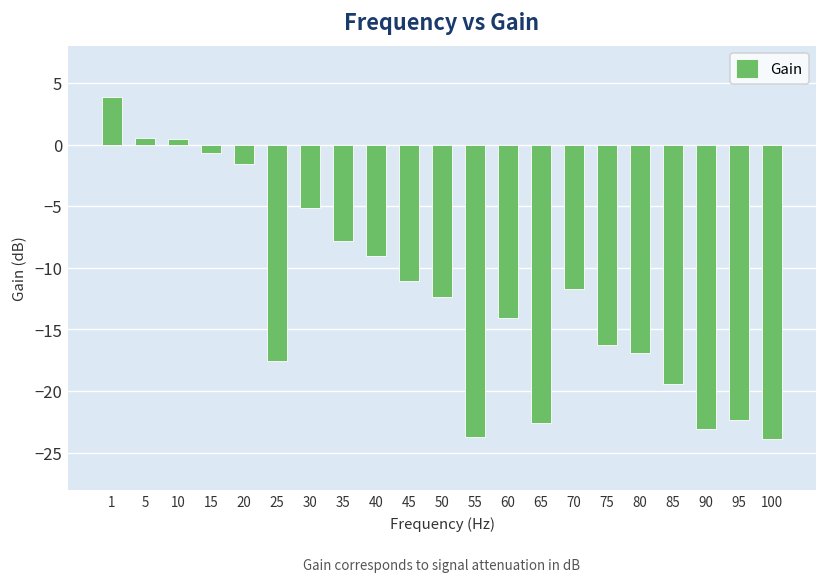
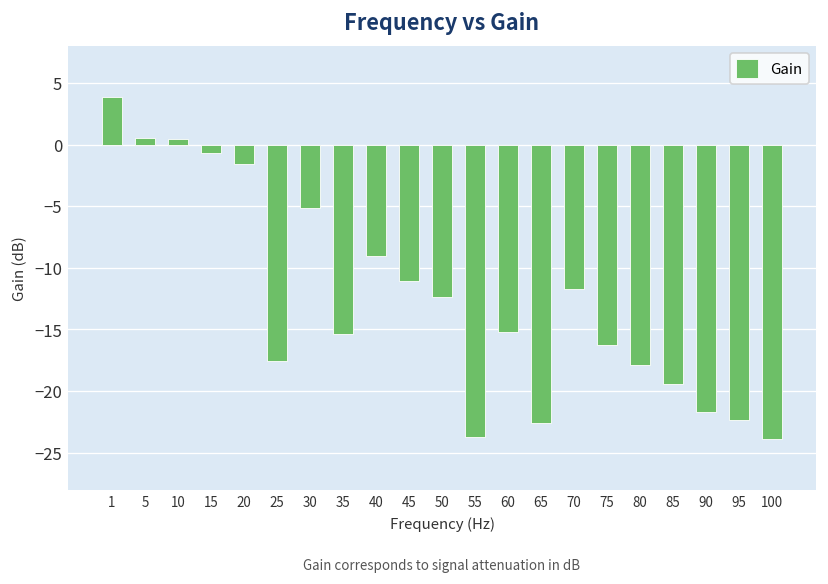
  {
    "1": 3.9,
    "5": 0.5,
    "10": 0.5,
    "15": -0.7,
    "20": -1.6,
    "25": -17.5,
    "30": -5.1,
-   "35": -7.8,
+   "35": -15.4,
    "40": -9.0,
    "45": -11.1,
    "50": -12.4,
    "55": -23.7,
-   "60": -14.1,
+   "60": -15.2,
    "65": -22.6,
    "70": -11.7,
    "75": -16.3,
-   "80": -16.9,
+   "80": -17.9,
    "85": -19.4,
-   "90": -23.1,
+   "90": -21.7,
    "95": -22.3,
    "100": -23.9
  }
